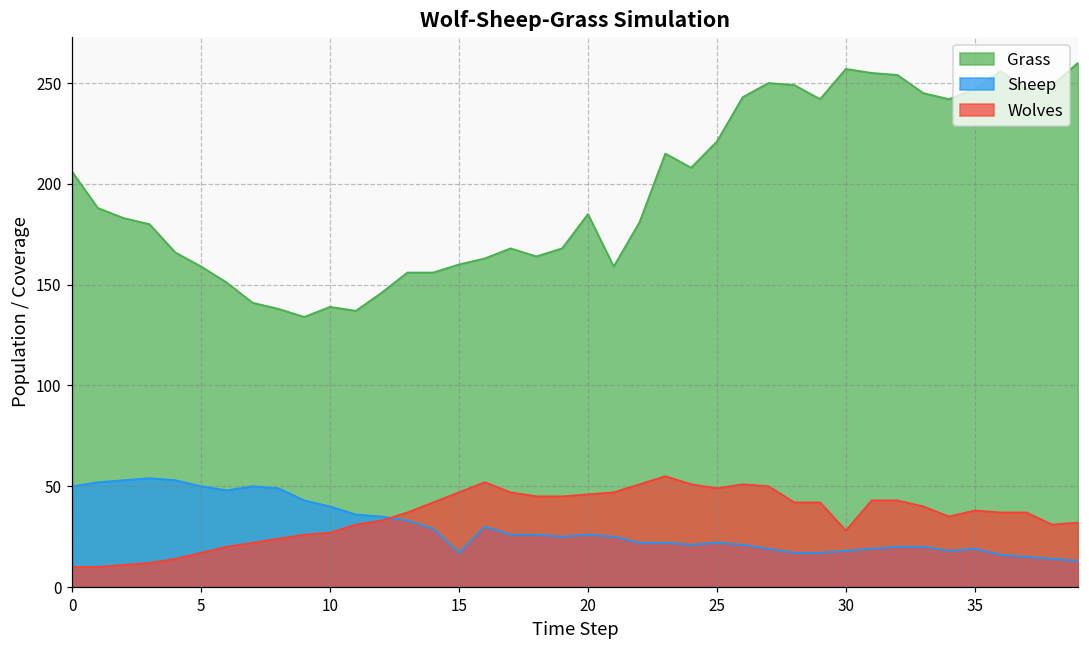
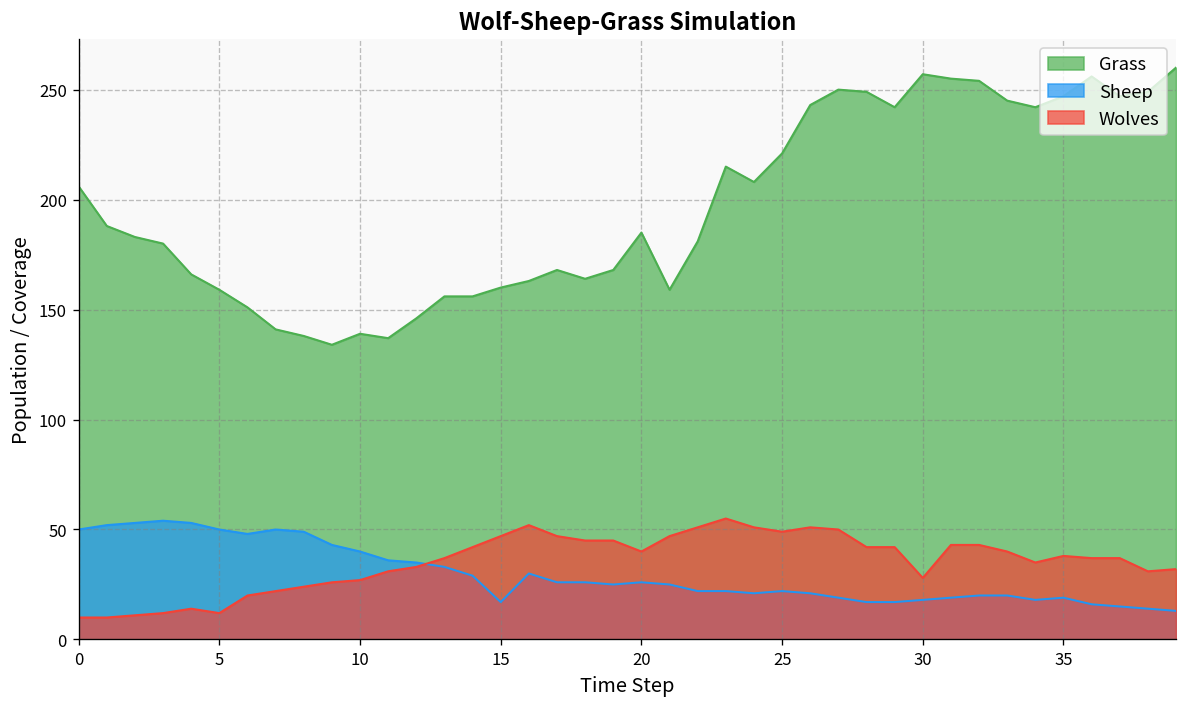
  {
    "Grass": {
      "0": 206,
      "5": 159,
      "10": 139,
      "15": 160,
      "20": 185,
      "25": 221,
      "30": 257
    },
    "Sheep": {
      "0": 50,
      "5": 50,
      "10": 40,
      "15": 17,
      "20": 26,
      "25": 22,
      "30": 18,
      "35": 19
    },
    "Wolves": {
      "0": 10,
-     "5": 17,
+     "5": 12,
      "10": 27,
      "15": 47,
-     "20": 46,
+     "20": 40,
      "25": 49,
      "30": 28,
      "35": 38
    }
  }
